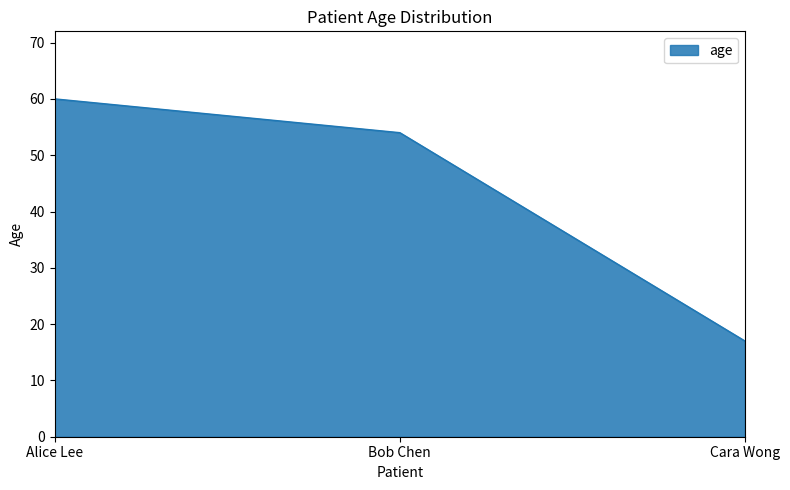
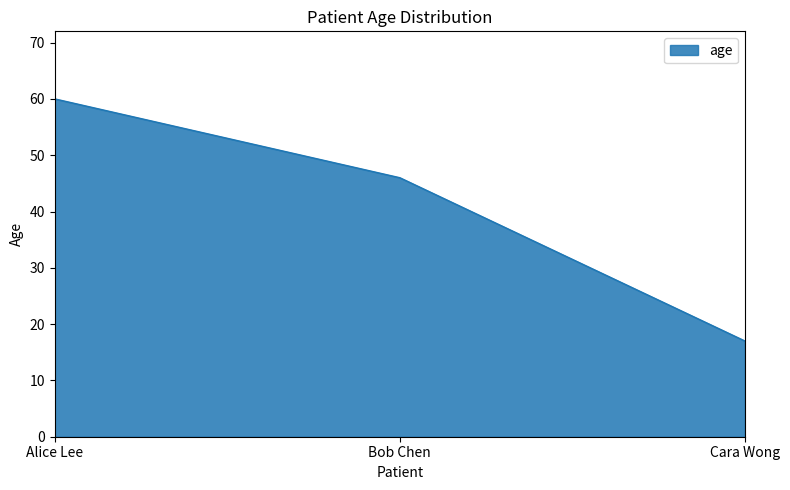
  {
    "Alice Lee": 60,
-   "Bob Chen": 54,
+   "Bob Chen": 46,
    "Cara Wong": 17
  }
